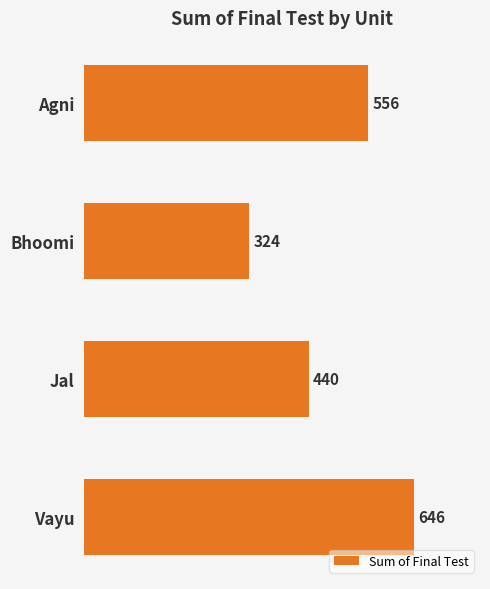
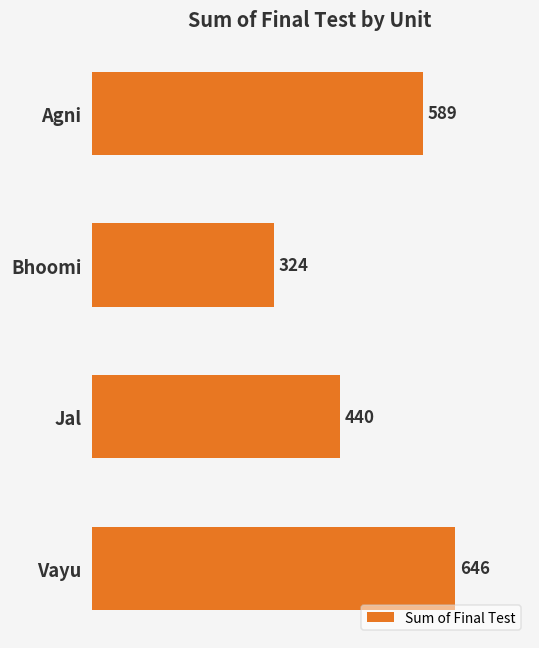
  {
-   "Agni": 556,
+   "Agni": 589,
    "Bhoomi": 324,
    "Jal": 440,
    "Vayu": 646
  }
